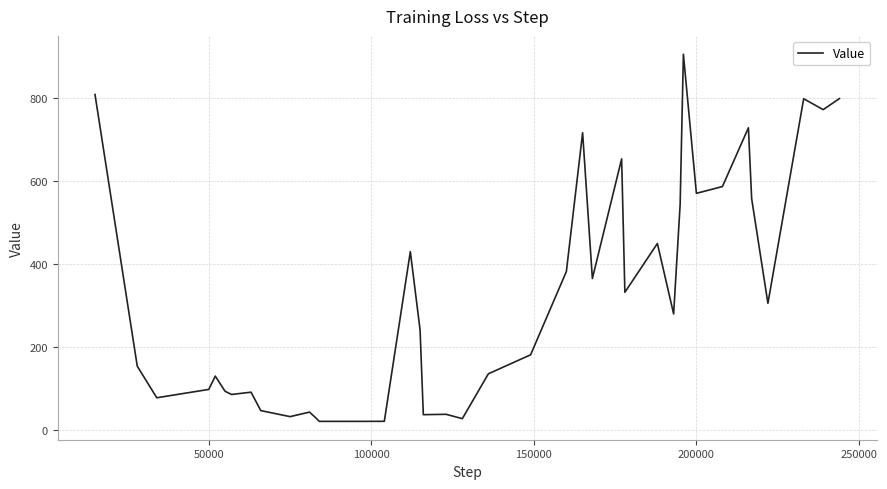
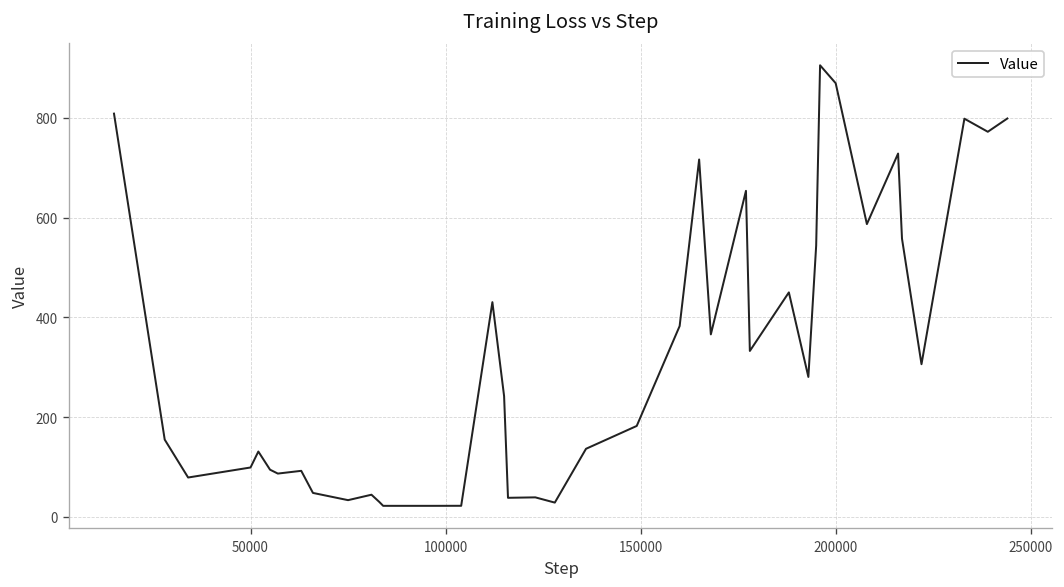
  {
    "50000": 100,
-   "200000": 570
+   "200000": 870
  }
